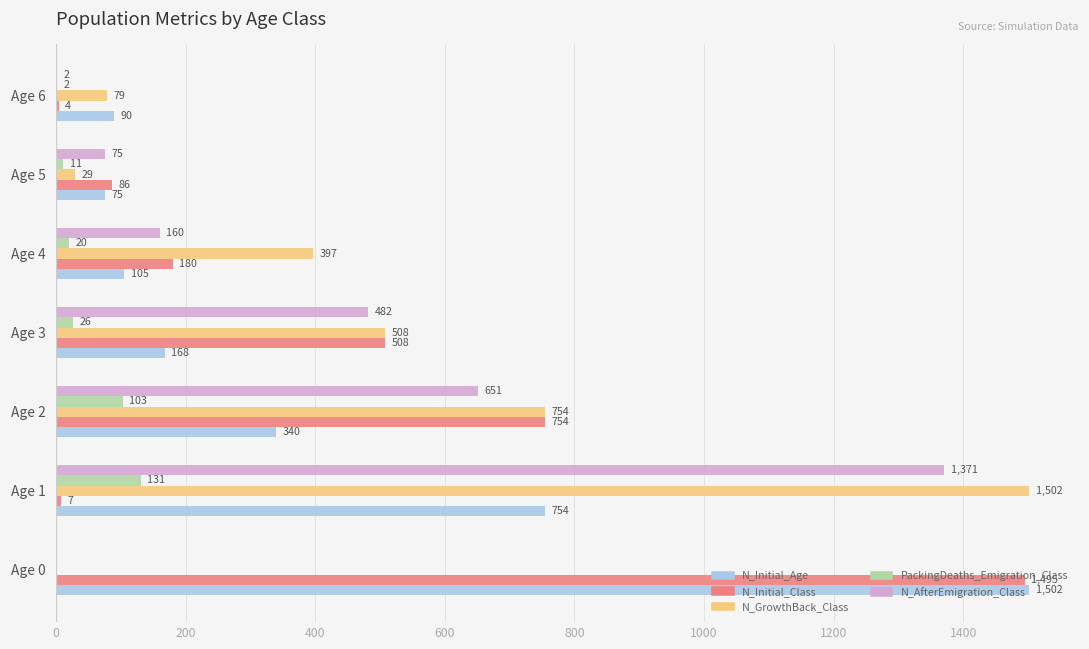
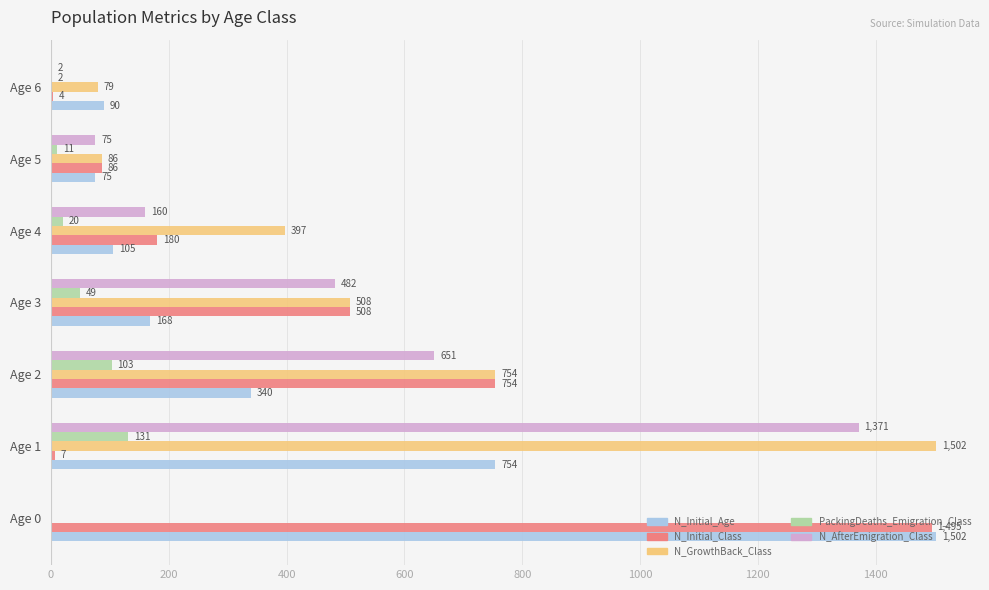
  {
    "N_Initial_Class": {
      "Age 6": "4",
      "Age 5": "86",
      "Age 4": "180",
      "Age 3": "508",
      "Age 2": "754",
      "Age 1": "7",
      "Age 0": "1,495"
    },
    "N_GrowthBack_Class": {
      "Age 6": "79",
-     "Age 5": "29",
+     "Age 5": "86",
      "Age 4": "397",
      "Age 3": "508",
      "Age 2": "754",
      "Age 1": "1,502"
    },
    "PackingDeaths_Emigration_Class": {
      "Age 6": "2",
      "Age 5": "11",
      "Age 4": "20",
-     "Age 3": "26",
+     "Age 3": "49",
      "Age 2": "103",
      "Age 1": "131"
    }
  }
